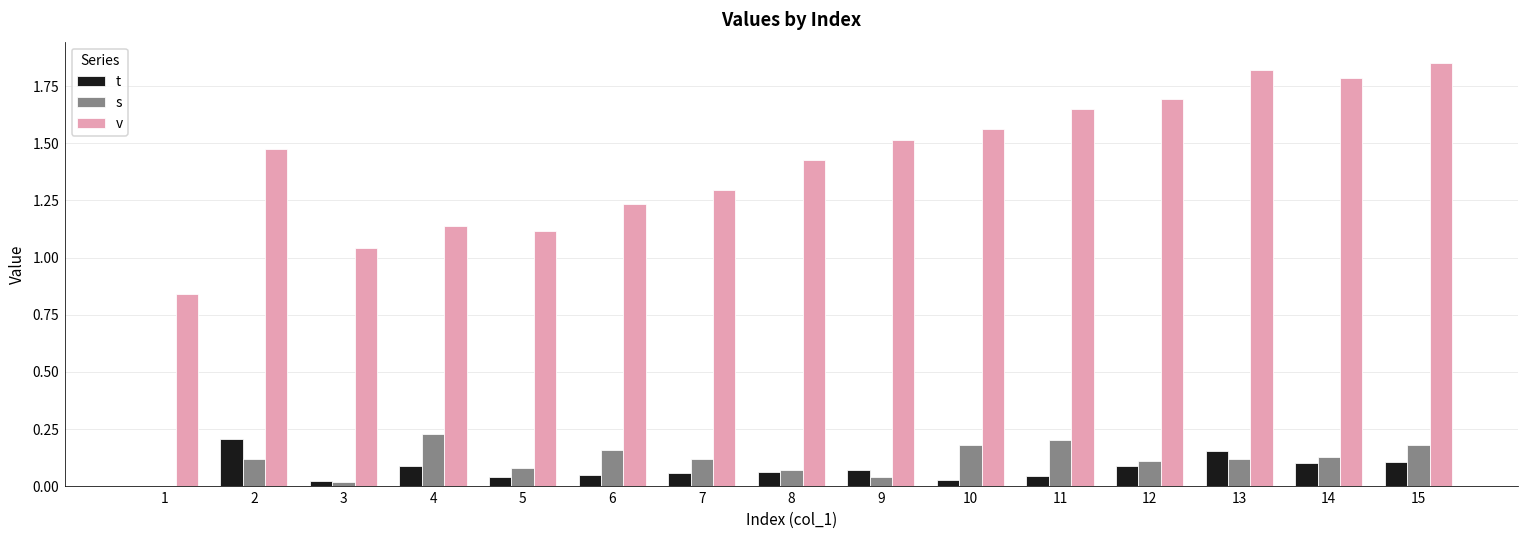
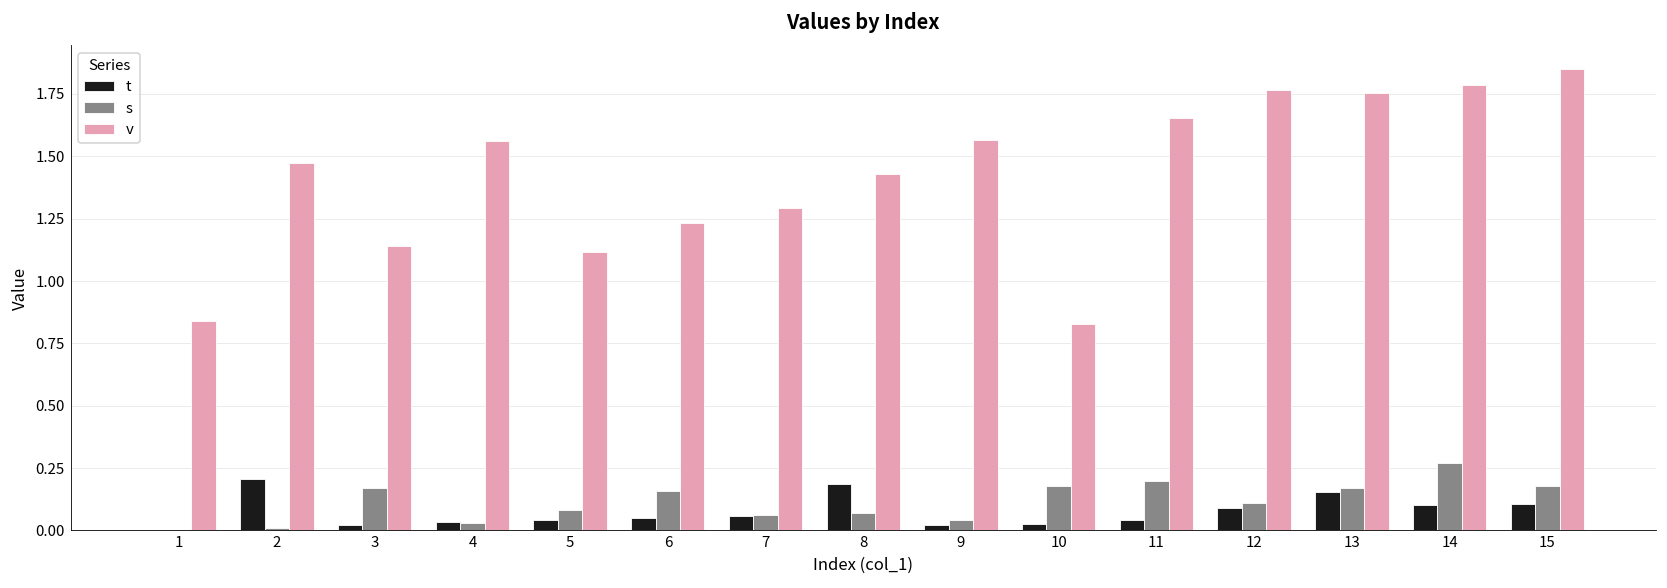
  {
    "t": {
      "1": 0.00,
      "2": 0.21,
      "3": 0.02,
-     "4": 0.09,
+     "4": 0.03,
      "5": 0.04,
      "6": 0.05,
      "7": 0.06,
-     "8": 0.06,
-     "9": 0.07,
+     "8": 0.19,
+     "9": 0.02,
      "10": 0.03,
      "11": 0.04,
      "12": 0.09,
      "13": 0.16,
      "14": 0.10,
      "15": 0.11
    },
    "s": {
      "1": 0.00,
-     "2": 0.12,
-     "3": 0.02,
-     "4": 0.23,
+     "2": 0.01,
+     "3": 0.17,
+     "4": 0.03,
      "5": 0.08,
      "6": 0.16,
-     "7": 0.12,
+     "7": 0.06,
      "8": 0.07,
      "9": 0.04,
      "10": 0.18,
      "11": 0.20,
      "12": 0.11,
-     "13": 0.12,
-     "14": 0.13,
+     "13": 0.17,
+     "14": 0.27,
      "15": 0.18
    },
    "v": {
      "1": 0.84,
      "2": 1.47,
-     "3": 1.04,
-     "4": 1.14,
+     "3": 1.14,
+     "4": 1.56,
      "5": 1.12,
      "6": 1.23,
      "7": 1.29,
      "8": 1.43,
-     "9": 1.52,
-     "10": 1.56,
+     "9": 1.56,
+     "10": 0.83,
      "11": 1.65,
-     "12": 1.69,
-     "13": 1.82,
+     "12": 1.77,
+     "13": 1.75,
      "14": 1.79,
      "15": 1.85
    }
  }
